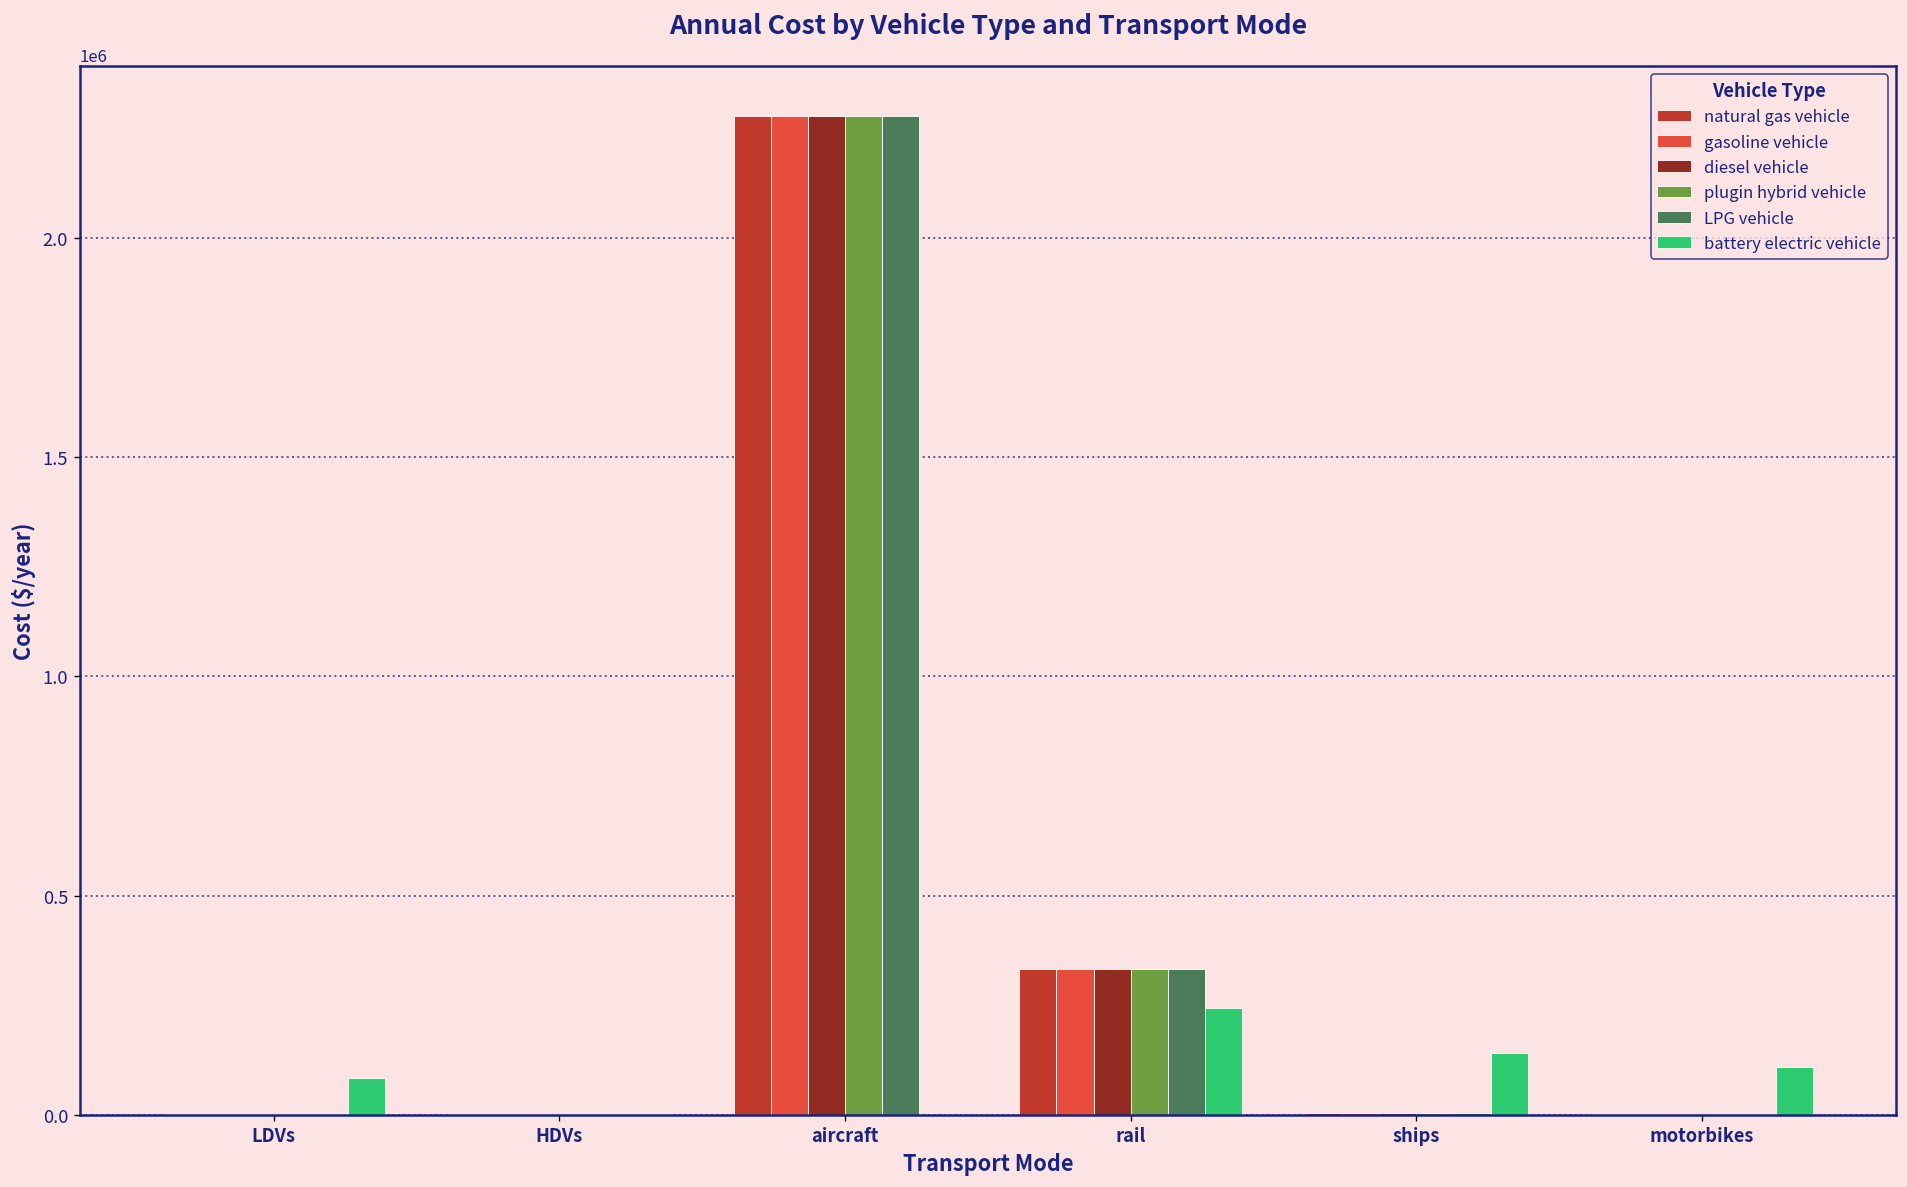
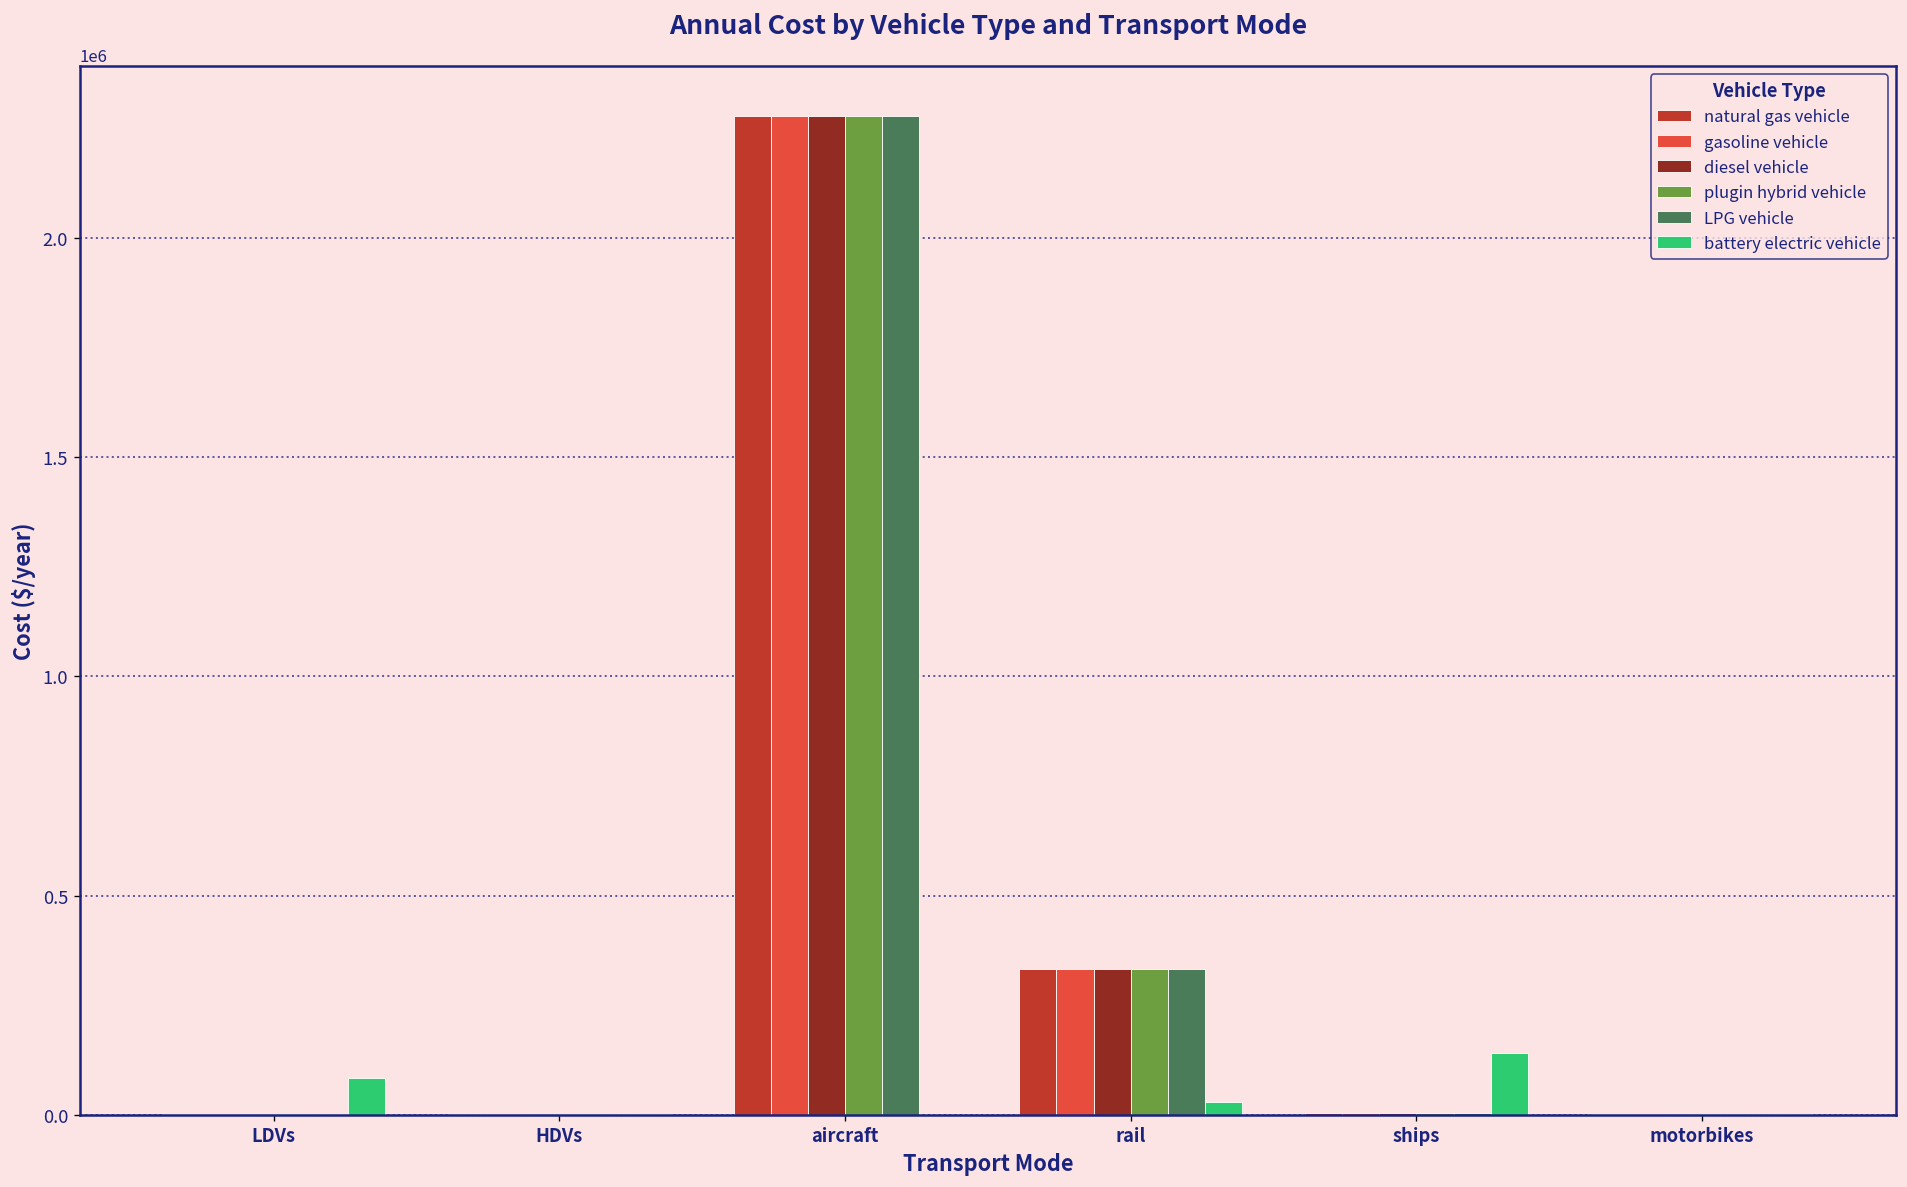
  {
    "battery electric vehicle": {
      "LDVs": 80000,
      "aircraft": 0,
-     "rail": 240000,
+     "rail": 30000,
      "ships": 140000,
-     "motorbikes": 110000
+     "motorbikes": 0
    }
  }
